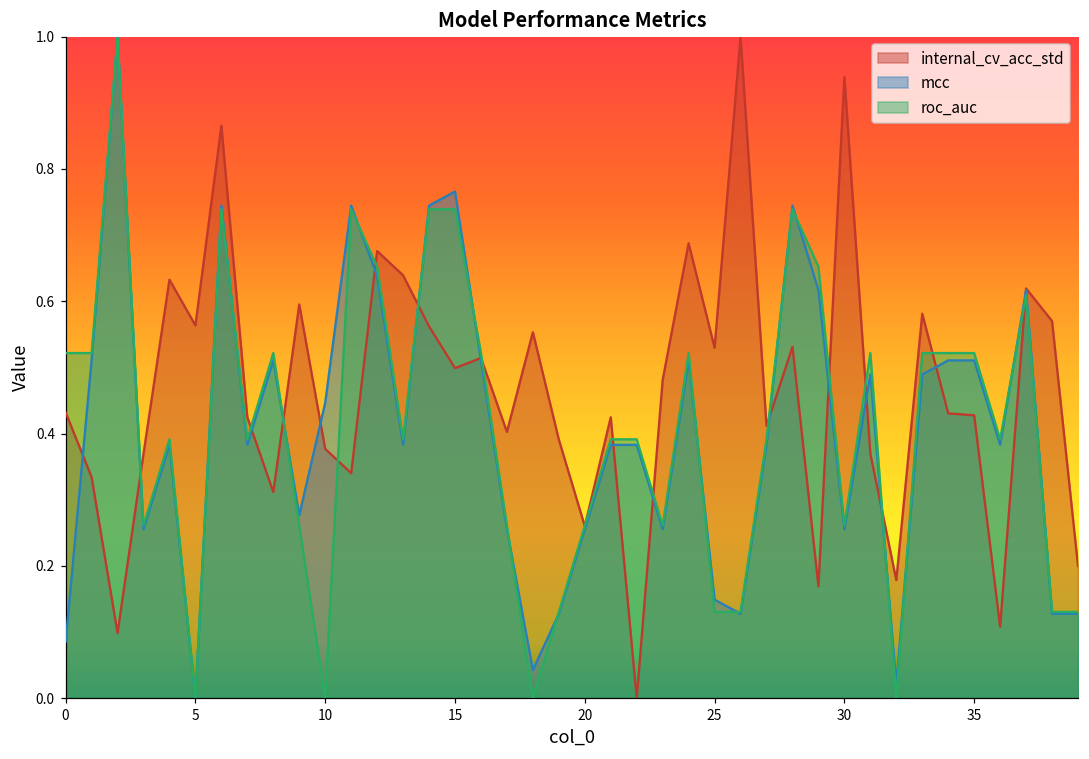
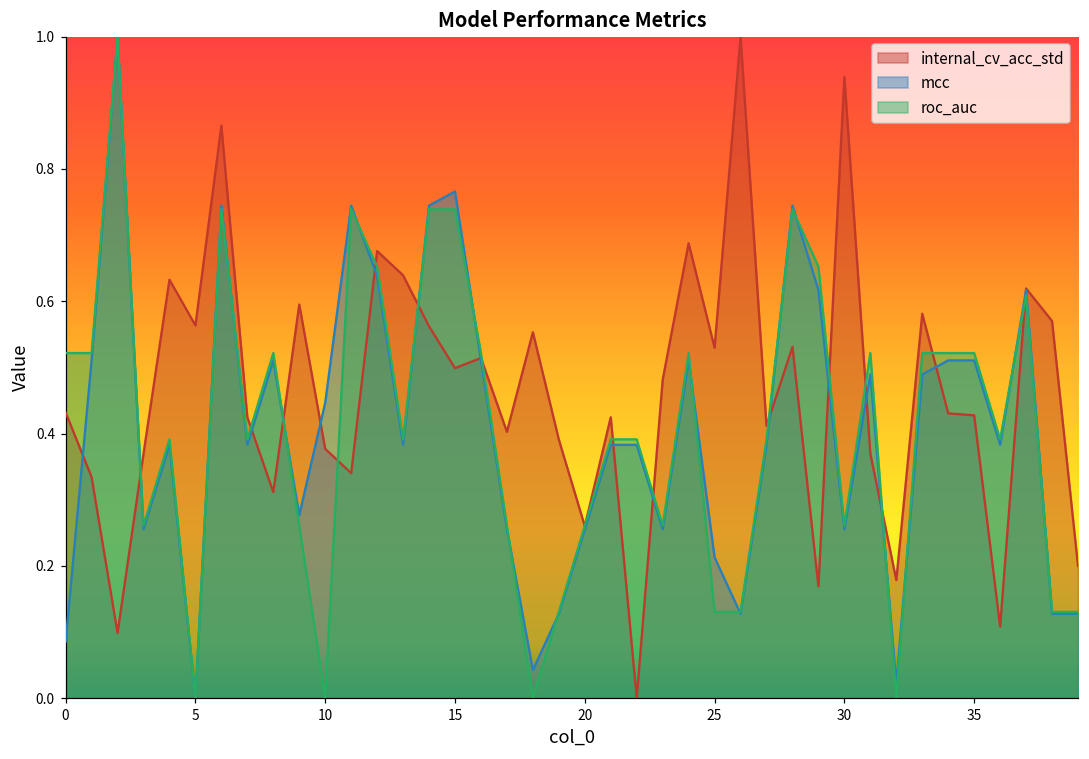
  {
    "internal_cv_acc_std": {
      "0": 0.43,
      "5": 0.56,
      "10": 0.38,
      "15": 0.50,
      "25": 0.53,
      "30": 0.94,
      "35": 0.43
    },
    "mcc": {
      "0": 0.09,
      "10": 0.45,
      "15": 0.77,
      "20": 0.26,
-     "25": 0.15,
+     "25": 0.21,
      "30": 0.26,
      "35": 0.51
    },
    "roc_auc": {
      "0": 0.52,
      "10": 0.00,
      "15": 0.74,
      "25": 0.13,
      "30": 0.26,
      "35": 0.52
    }
  }
